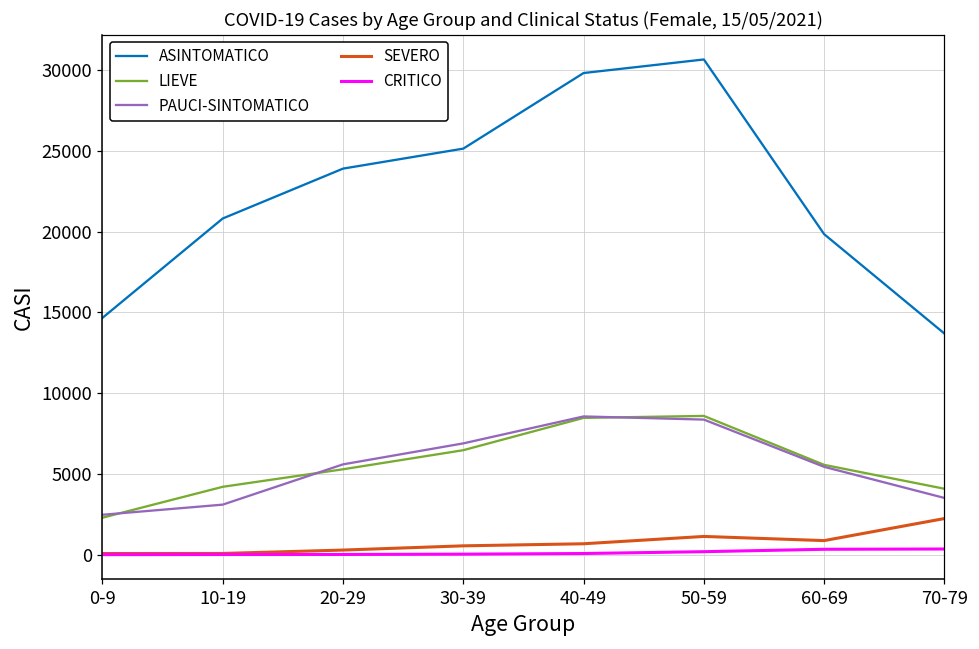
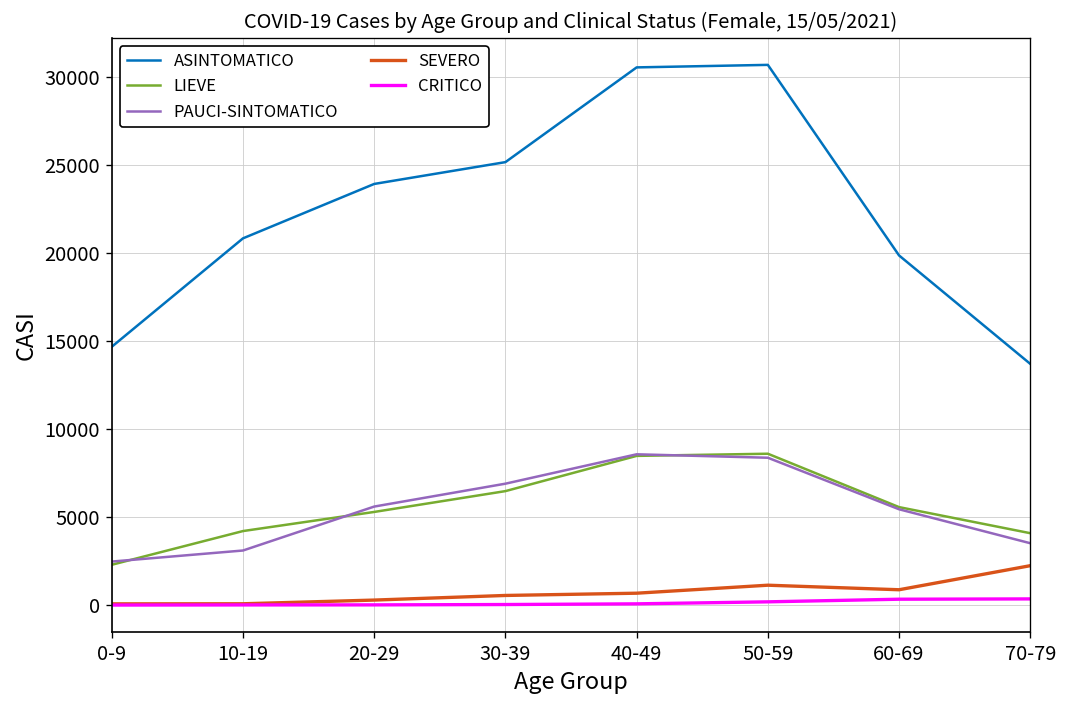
  {
    "ASINTOMATICO": {
      "0-9": 14700,
      "10-19": 20800,
      "20-29": 23900,
      "30-39": 25100,
-     "40-49": 29800,
+     "40-49": 30500,
      "50-59": 30700,
      "60-69": 19800,
      "70-79": 13700
    },
    "LIEVE": {
      "0-9": 2300,
      "10-19": 4200,
      "20-29": 5300,
      "30-39": 6500,
      "50-59": 8600,
      "70-79": 4100
    },
    "PAUCI-SINTOMATICO": {
      "0-9": 2500,
      "10-19": 3100,
      "20-29": 5600,
      "30-39": 6900,
      "50-59": 8400,
      "70-79": 3500
    },
    "SEVERO": {
      "20-29": 300,
      "30-39": 500,
      "40-49": 700,
      "50-59": 1100,
      "60-69": 900,
      "70-79": 2200
    },
    "CRITICO": {
      "20-29": 0,
      "30-39": 0,
      "40-49": 100,
      "50-59": 200,
      "60-69": 300,
      "70-79": 300
    }
  }
